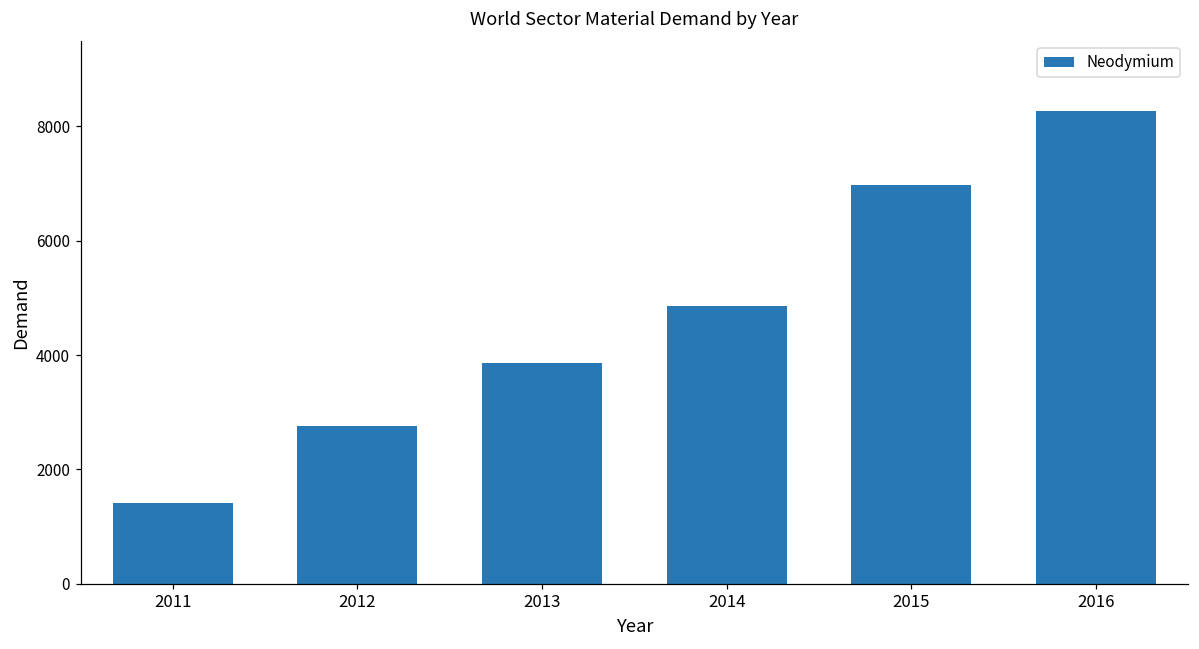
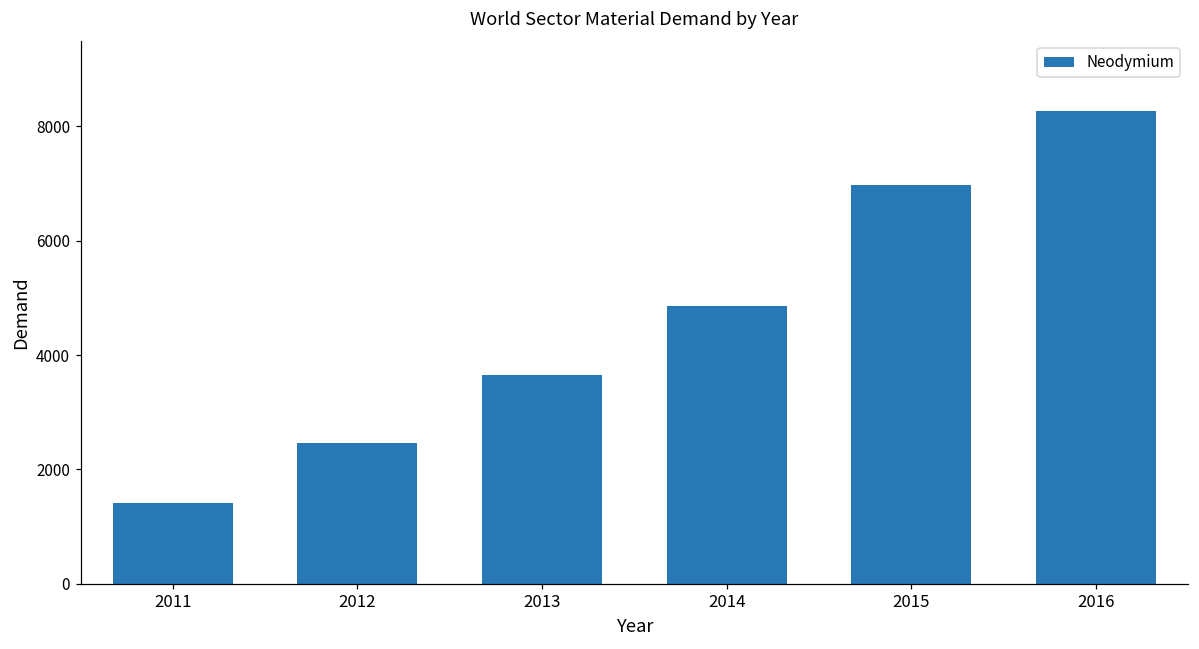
  {
    "2011": 1400,
-   "2012": 2800,
-   "2013": 3900,
+   "2012": 2500,
+   "2013": 3700,
    "2014": 4900,
    "2015": 7000,
    "2016": 8300
  }
